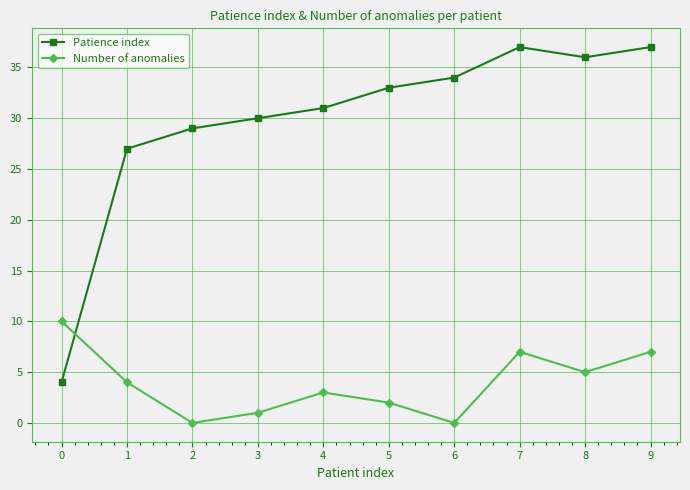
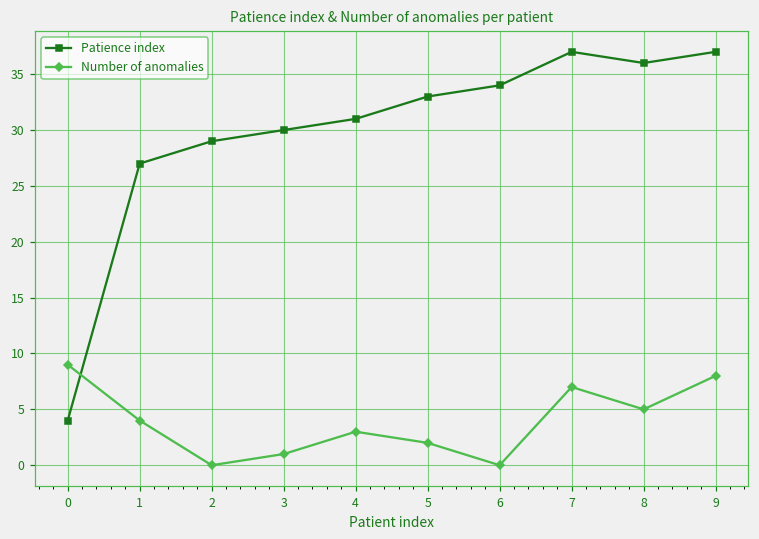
  {
    "Patience index": {
      "0": 4,
      "1": 27,
      "2": 29,
      "3": 30,
      "4": 31,
      "5": 33,
      "6": 34,
      "7": 37,
      "8": 36,
      "9": 37
    },
    "Number of anomalies": {
-     "0": 10,
+     "0": 9,
      "1": 4,
      "2": 0,
      "3": 1,
      "4": 3,
      "5": 2,
      "6": 0,
      "7": 7,
      "8": 5,
-     "9": 7
+     "9": 8
    }
  }
